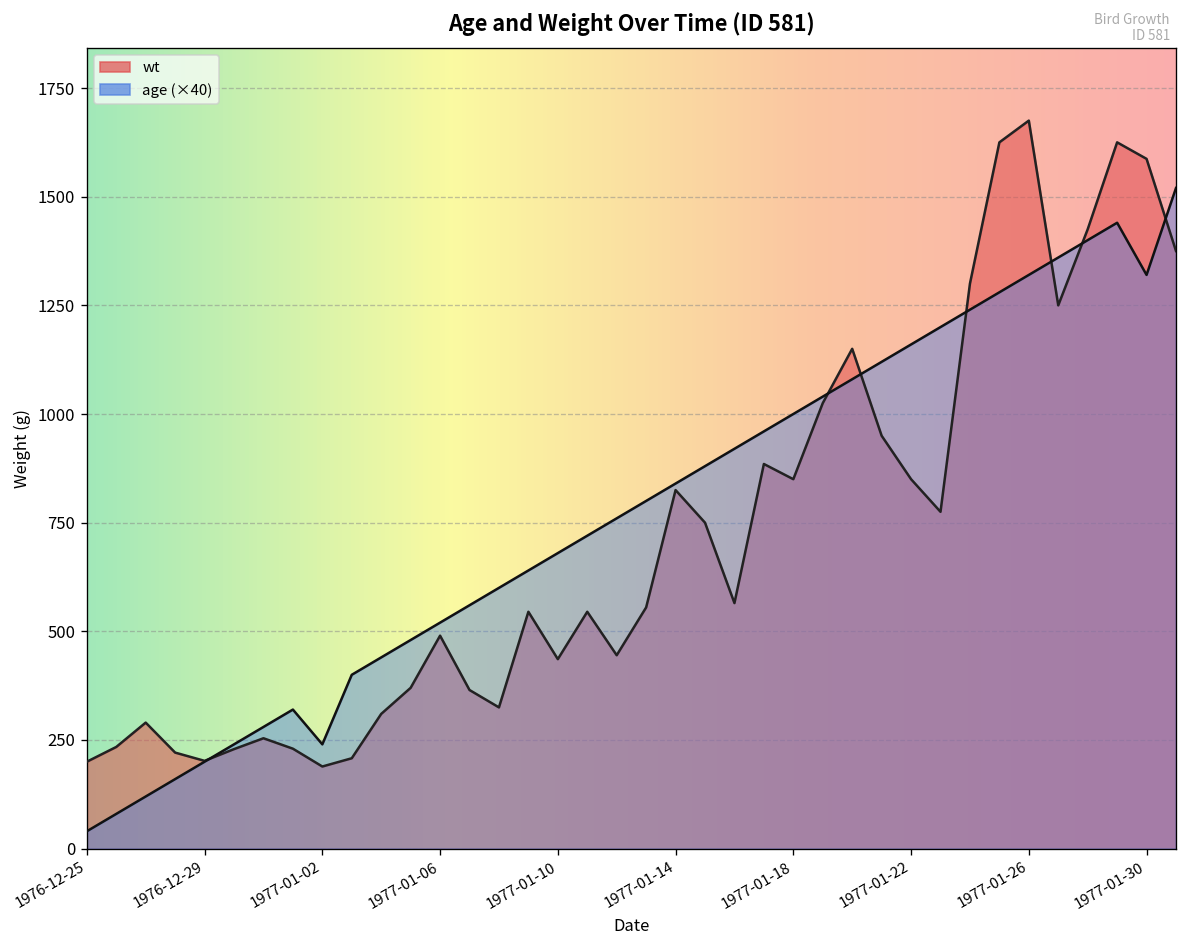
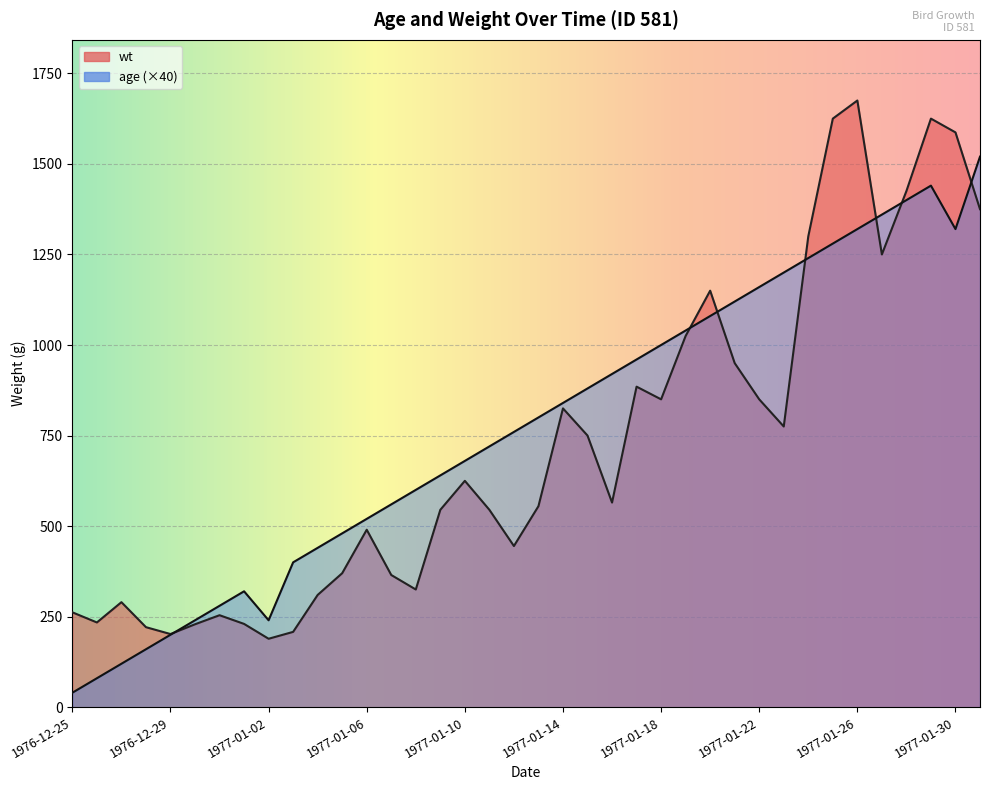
  {
    "wt": {
-     "1976-12-25": 200,
+     "1976-12-25": 260,
      "1977-01-02": 190,
      "1977-01-06": 490,
-     "1977-01-10": 440,
+     "1977-01-10": 630,
      "1977-01-14": 830,
      "1977-01-18": 850,
      "1977-01-22": 850,
      "1977-01-26": 1680,
      "1977-01-30": 1590
    },
    "age (×40)": {
      "1976-12-25": 40,
      "1977-01-02": 240,
      "1977-01-06": 520,
      "1977-01-10": 680,
      "1977-01-14": 840,
      "1977-01-18": 1000,
      "1977-01-22": 1160,
      "1977-01-26": 1320,
      "1977-01-30": 1320
    }
  }
